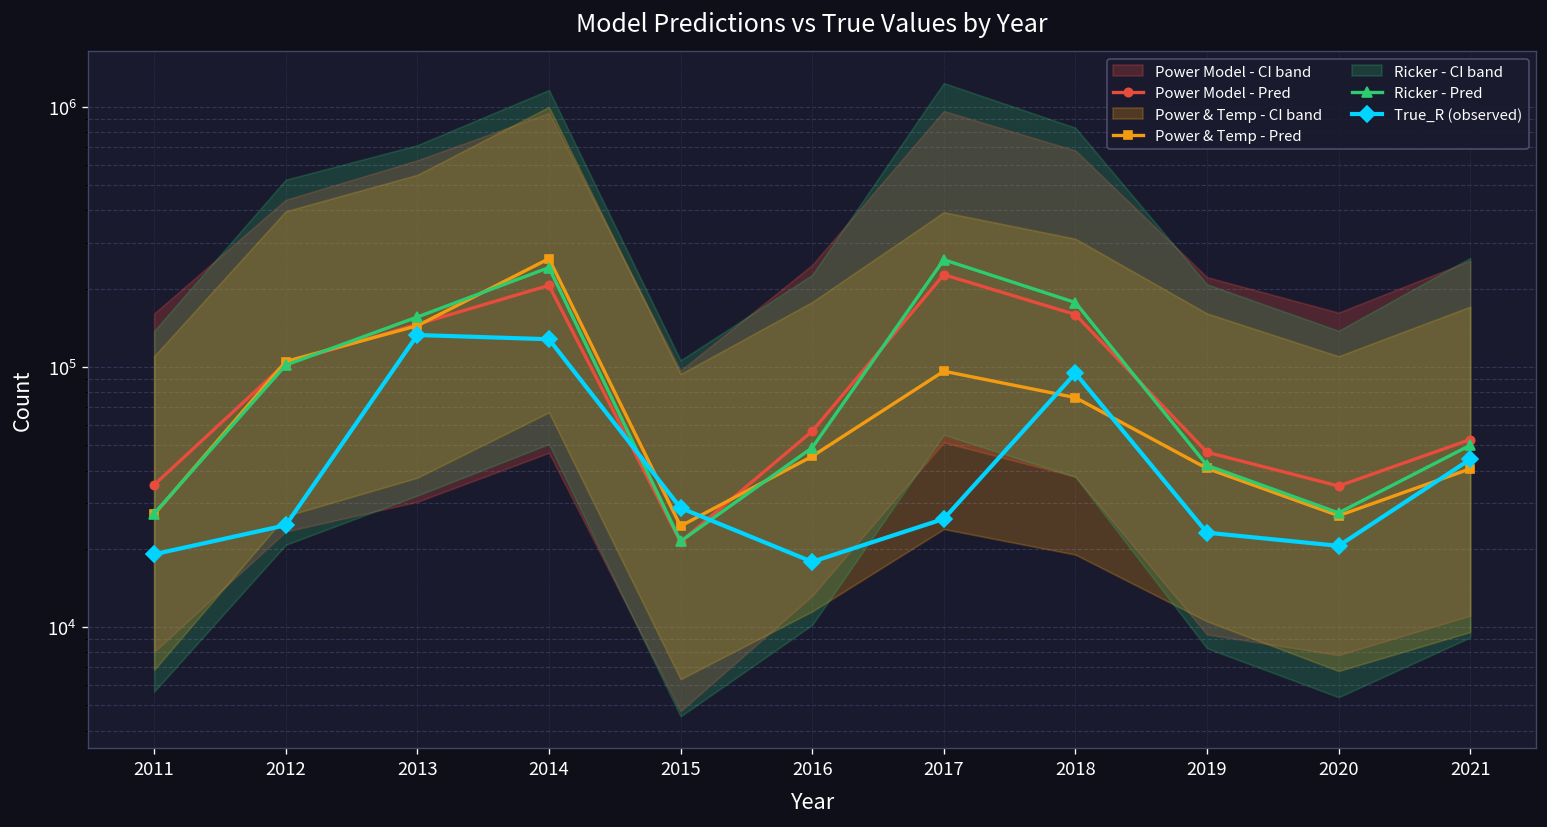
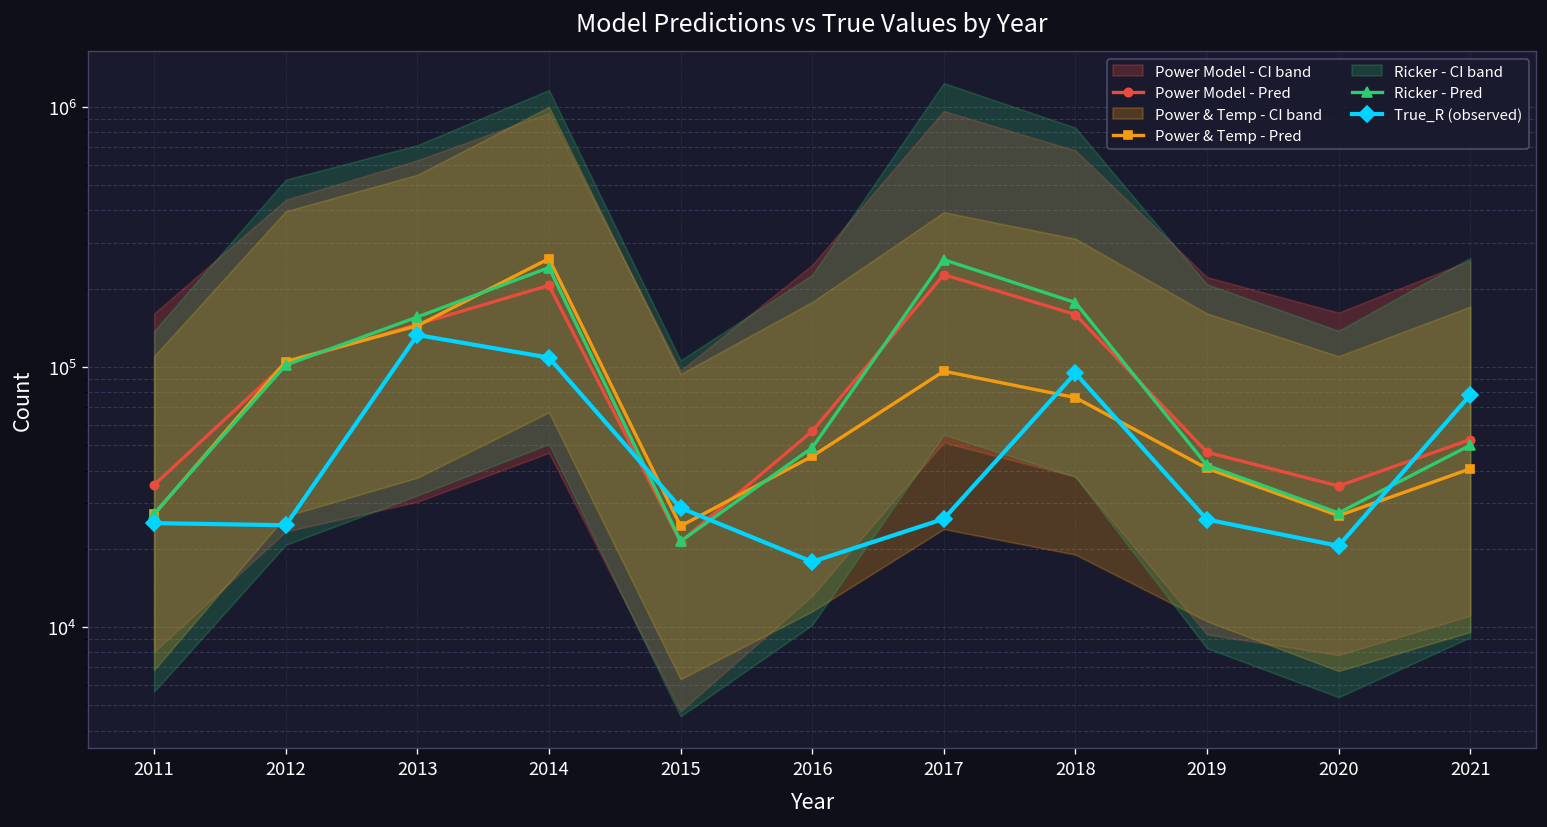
  {
    "True_R (observed)": {
-     "2011": 19000,
+     "2011": 25000,
      "2012": 25000,
      "2013": 130000,
-     "2014": 130000,
+     "2014": 110000,
      "2015": 29000,
      "2016": 18000,
      "2017": 26000,
      "2018": 90000,
-     "2019": 23000,
+     "2019": 26000,
      "2020": 21000,
-     "2021": 44000
+     "2021": 78000
    }
  }
